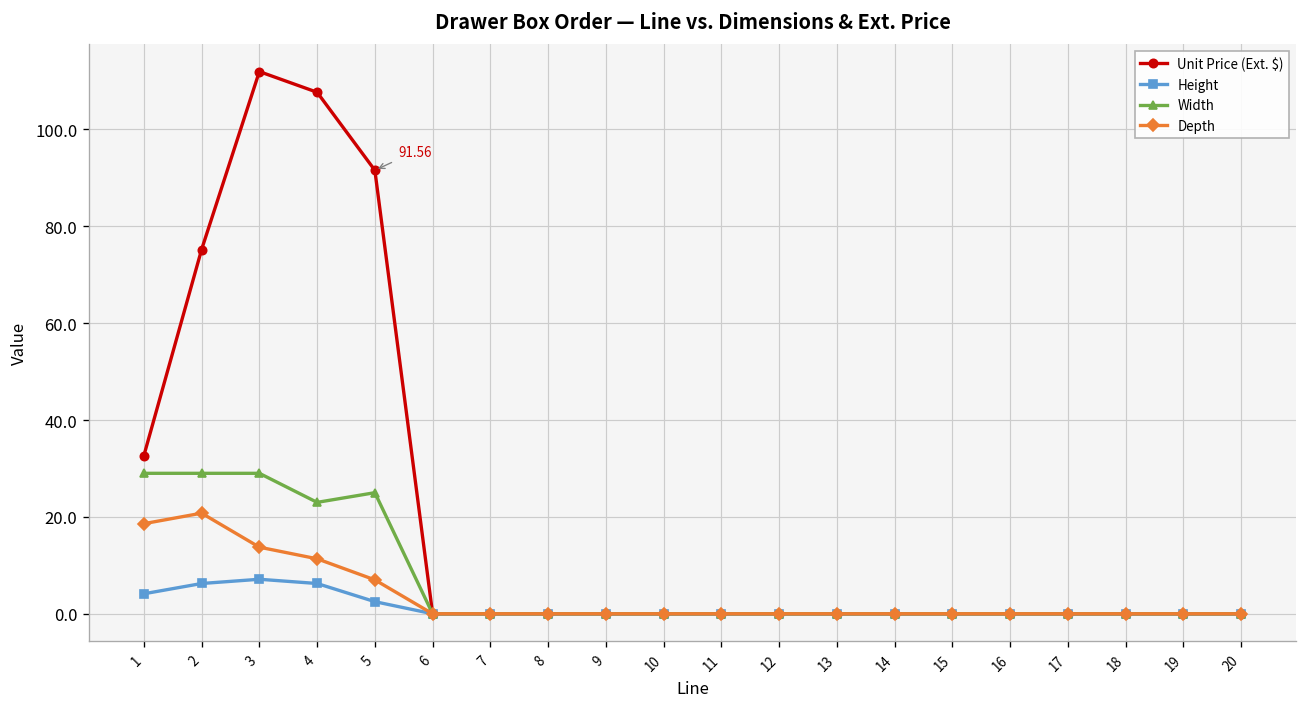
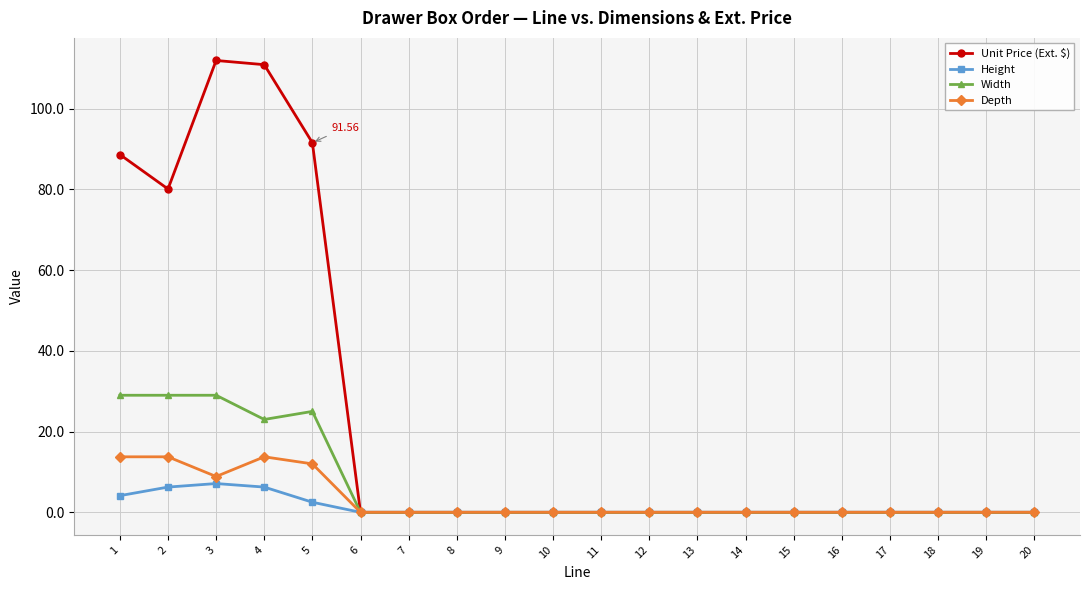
  {
    "Unit Price (Ext. $)": {
-     "1": 33,
-     "2": 75,
+     "1": 89,
+     "2": 80,
      "3": 112,
-     "4": 108
+     "4": 111
    },
    "Height": {
      "1": 4,
      "2": 6,
      "3": 7,
      "4": 6,
      "5": 3
    },
    "Width": {
      "1": 29,
      "2": 29,
      "3": 29,
      "4": 23,
      "5": 25
    },
    "Depth": {
-     "1": 19,
-     "2": 21,
-     "3": 14,
-     "4": 11,
-     "5": 7
+     "1": 14,
+     "2": 14,
+     "3": 9,
+     "4": 14,
+     "5": 12
    }
  }
